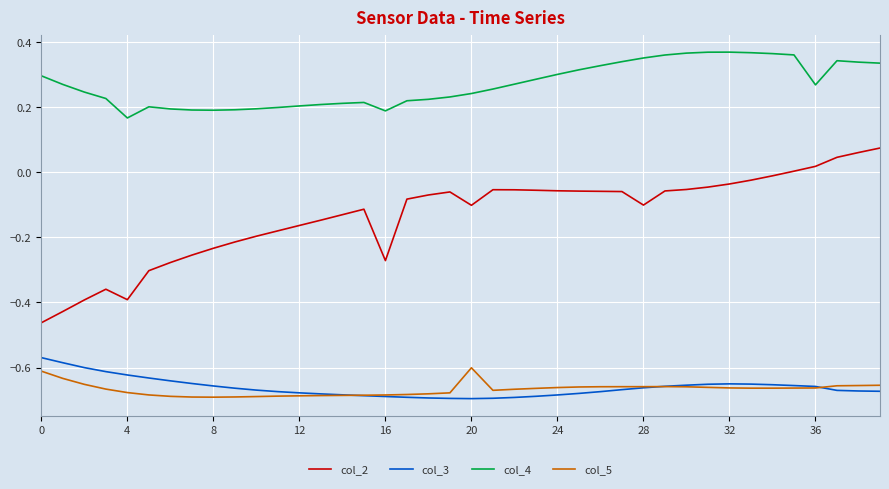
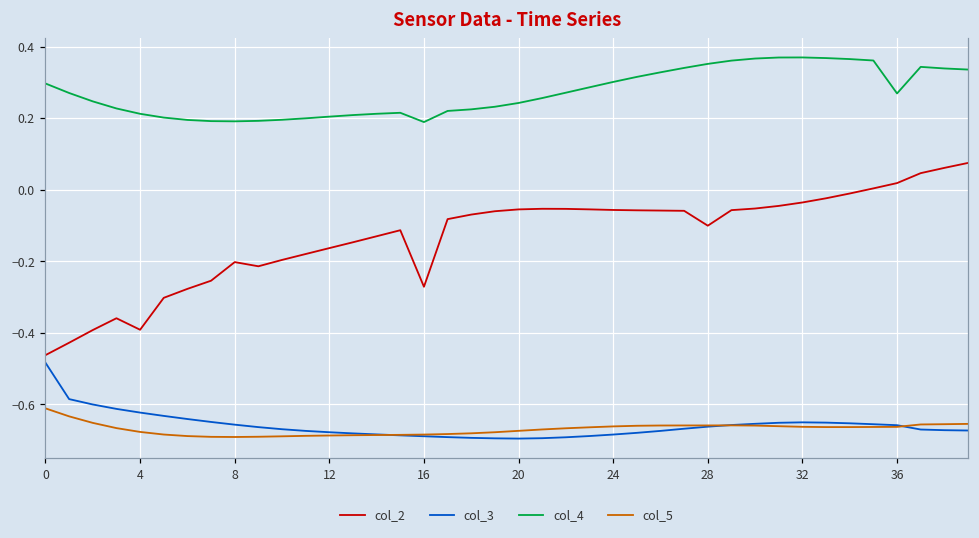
  {
    "col_2": {
      "0": -0.46,
      "4": -0.39,
-     "8": -0.23,
+     "8": -0.20,
      "12": -0.16,
      "16": -0.27,
-     "20": -0.10,
+     "20": -0.05,
      "24": -0.06,
      "28": -0.10,
      "32": -0.04,
      "36": 0.02
    },
    "col_3": {
-     "0": -0.57,
+     "0": -0.48,
      "4": -0.62,
      "8": -0.66,
      "12": -0.68,
      "20": -0.70,
      "24": -0.68,
      "32": -0.65
    },
    "col_4": {
      "0": 0.30,
-     "4": 0.17,
+     "4": 0.21,
      "8": 0.19,
      "12": 0.20,
      "16": 0.19,
      "20": 0.24,
      "24": 0.30,
      "28": 0.35,
      "32": 0.37,
      "36": 0.27
    },
    "col_5": {
      "0": -0.61,
      "4": -0.68,
      "8": -0.69,
      "12": -0.69,
-     "20": -0.60,
+     "20": -0.67,
      "24": -0.66,
      "32": -0.66
    }
  }
